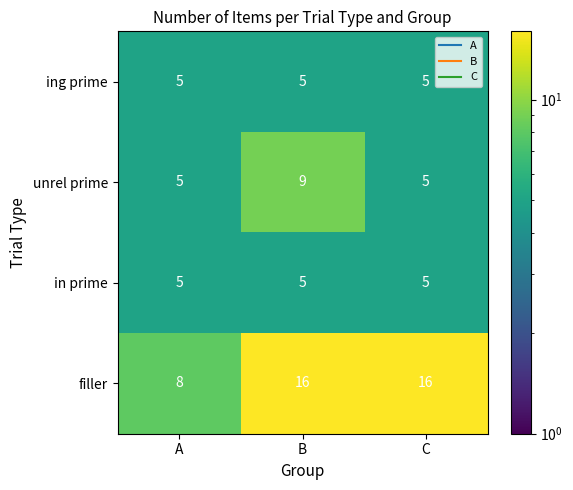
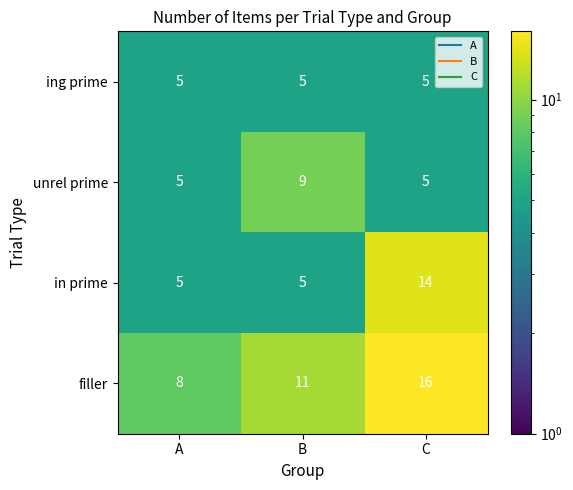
  {
    "ing prime": {
      "A": 5,
      "B": 5,
      "C": 5
    },
    "unrel prime": {
      "A": 5,
      "B": 9,
      "C": 5
    },
    "in prime": {
      "A": 5,
      "B": 5,
-     "C": 5
+     "C": 14
    },
    "filler": {
      "A": 8,
-     "B": 16,
+     "B": 11,
      "C": 16
    }
  }
